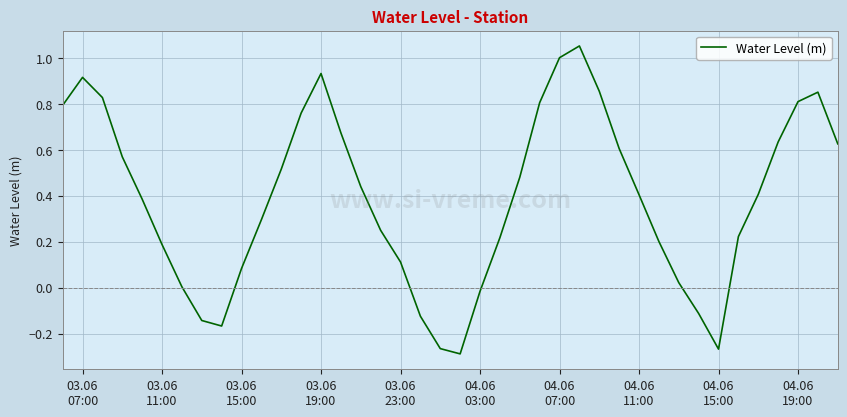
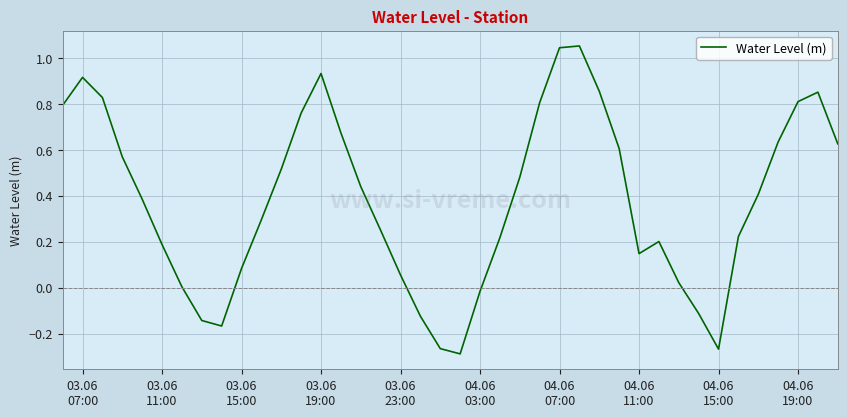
  {
    "03.06 07:00": 0.91,
    "03.06 11:00": 0.19,
    "03.06 15:00": 0.08,
    "03.06 19:00": 0.93,
-   "03.06 23:00": 0.11,
+   "03.06 23:00": 0.06,
    "04.06 03:00": -0.02,
-   "04.06 07:00": 1.00,
-   "04.06 11:00": 0.40,
+   "04.06 07:00": 1.04,
+   "04.06 11:00": 0.15,
    "04.06 15:00": -0.27,
    "04.06 19:00": 0.81
  }
